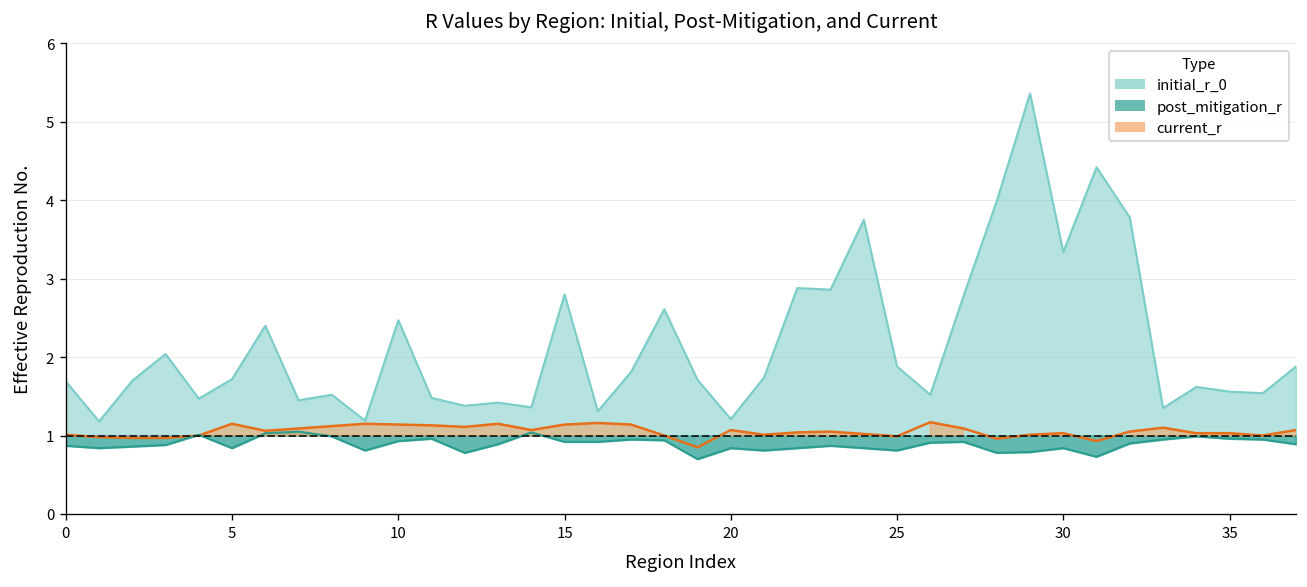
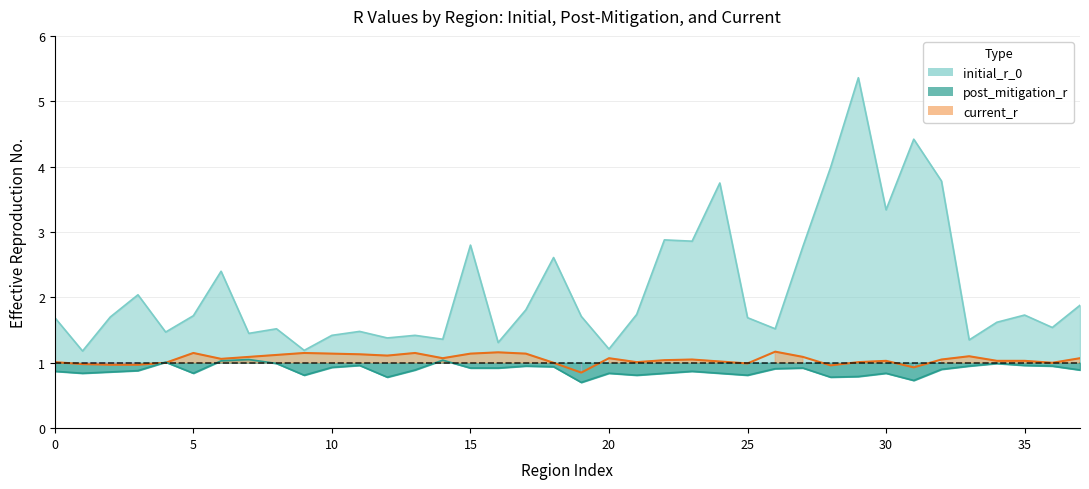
  {
    "initial_r_0": {
      "0": 1.7,
      "5": 1.7,
-     "10": 2.5,
+     "10": 1.4,
      "15": 2.8,
      "20": 1.2,
-     "25": 1.9,
+     "25": 1.7,
      "30": 3.3,
-     "35": 1.6
+     "35": 1.7
    }
  }
